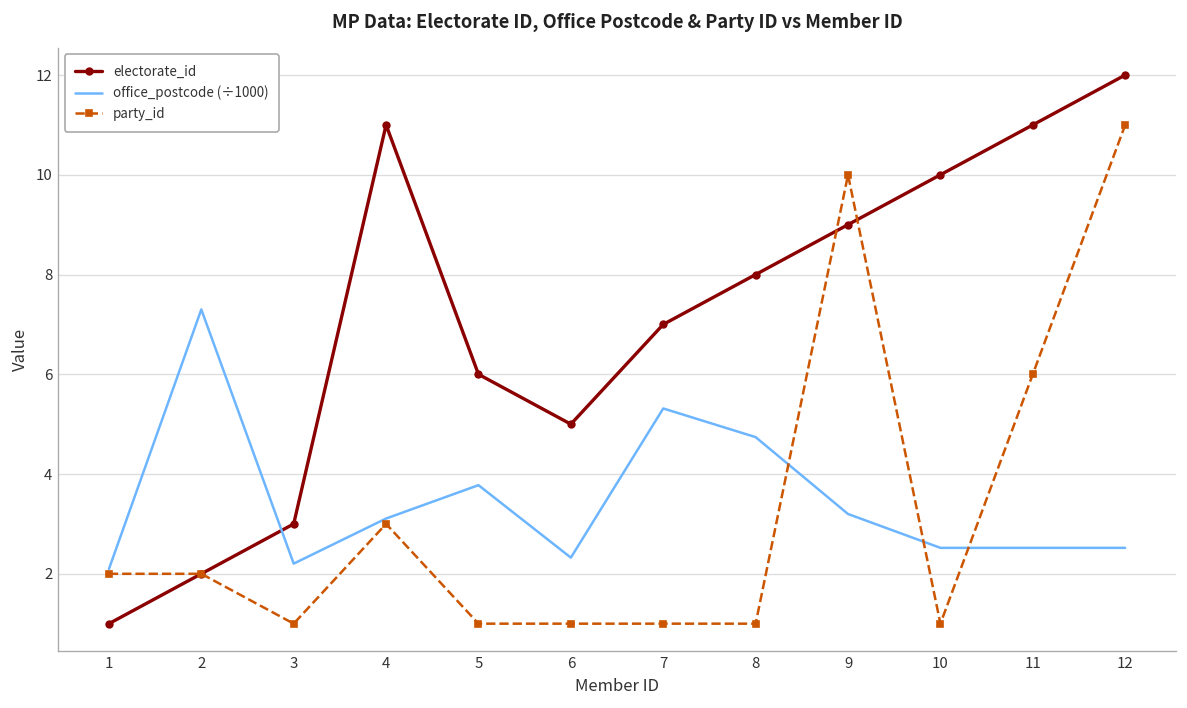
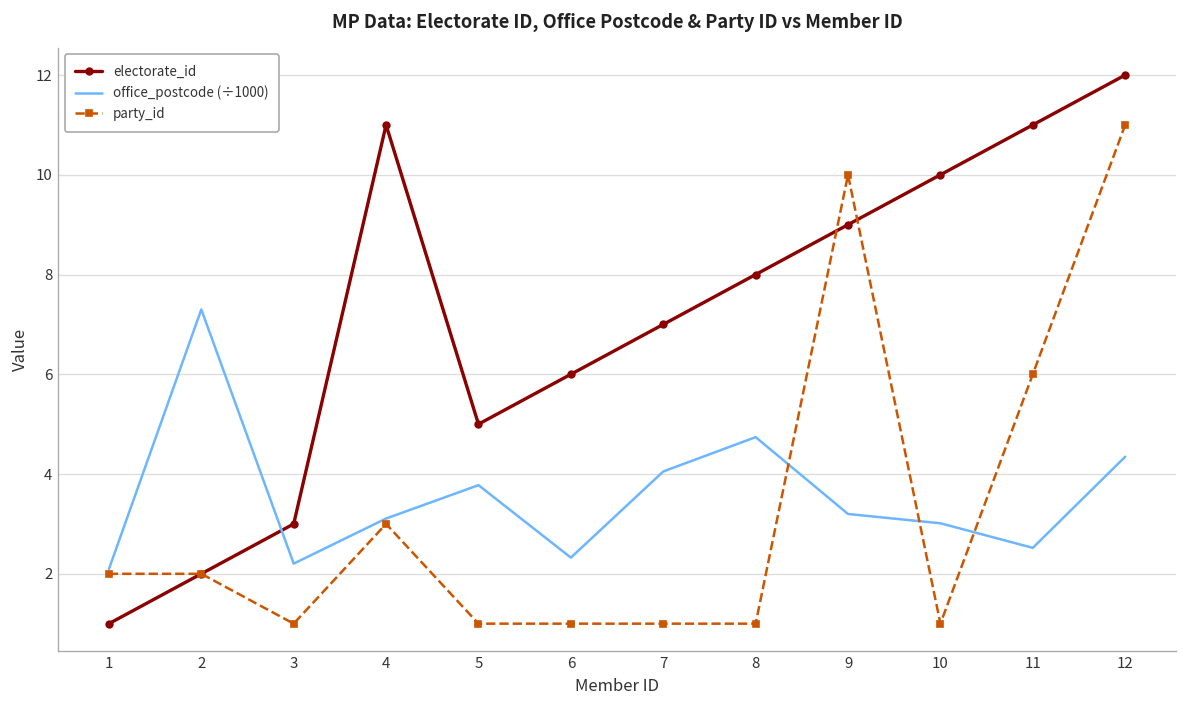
  {
    "electorate_id": {
      "1": 1,
      "3": 3,
      "4": 11,
-     "5": 6,
-     "6": 5,
+     "5": 5,
+     "6": 6,
      "7": 7,
      "8": 8,
      "9": 9,
      "10": 10,
      "11": 11,
      "12": 12
    },
    "office_postcode (÷1000)": {
      "1": 2.1,
      "2": 7.3,
      "3": 2.2,
      "4": 3.1,
      "5": 3.8,
      "6": 2.3,
-     "7": 5.3,
+     "7": 4.1,
      "8": 4.7,
      "9": 3.2,
-     "10": 2.5,
+     "10": 3.0,
      "11": 2.5,
-     "12": 2.5
+     "12": 4.3
    },
    "party_id": {
      "1": 2.0,
      "3": 1.0,
      "4": 3.0,
      "5": 1.0,
      "6": 1.0,
      "7": 1.0,
      "8": 1.0,
      "9": 10.0,
      "10": 1.0,
      "11": 6.0,
      "12": 11.0
    }
  }
